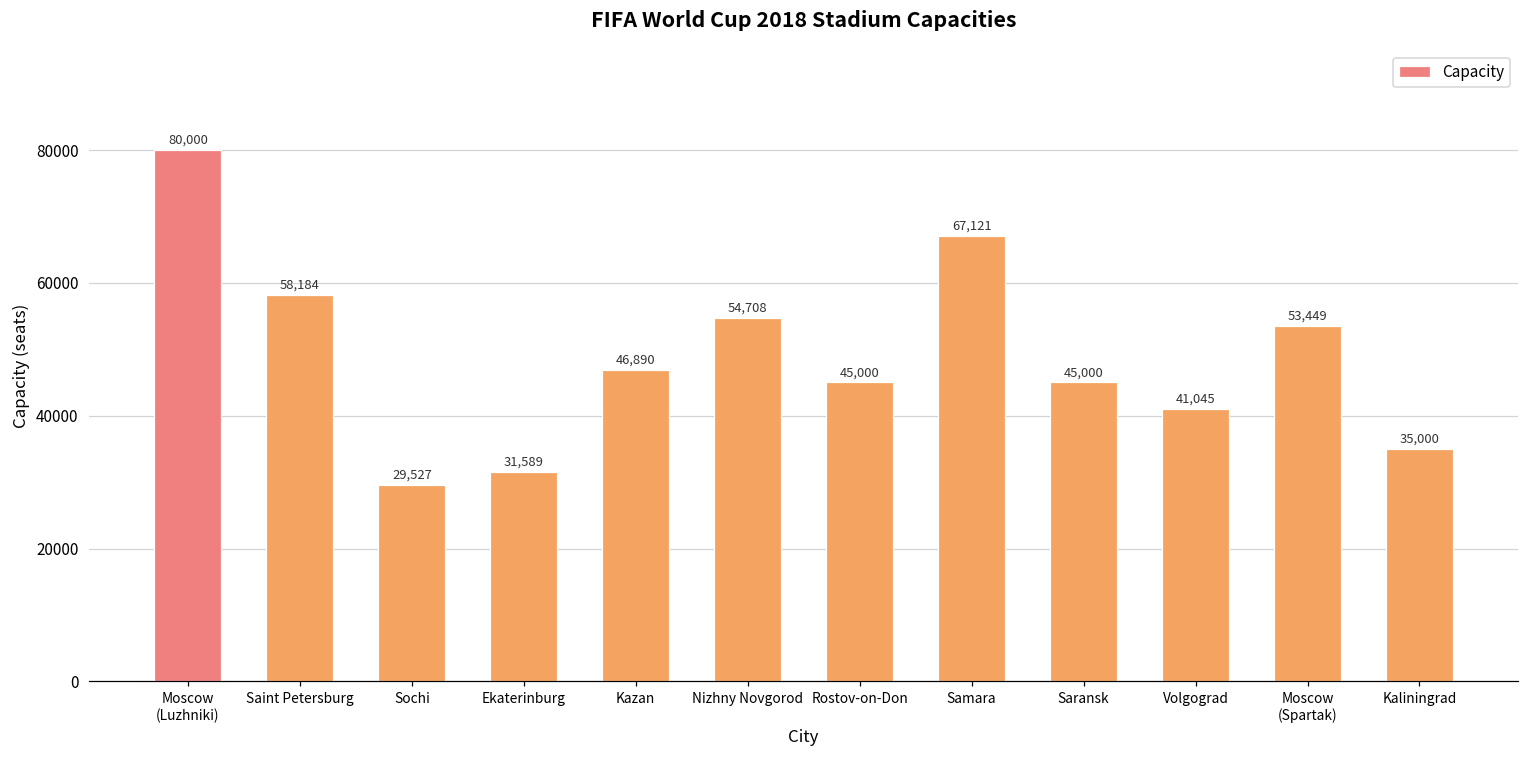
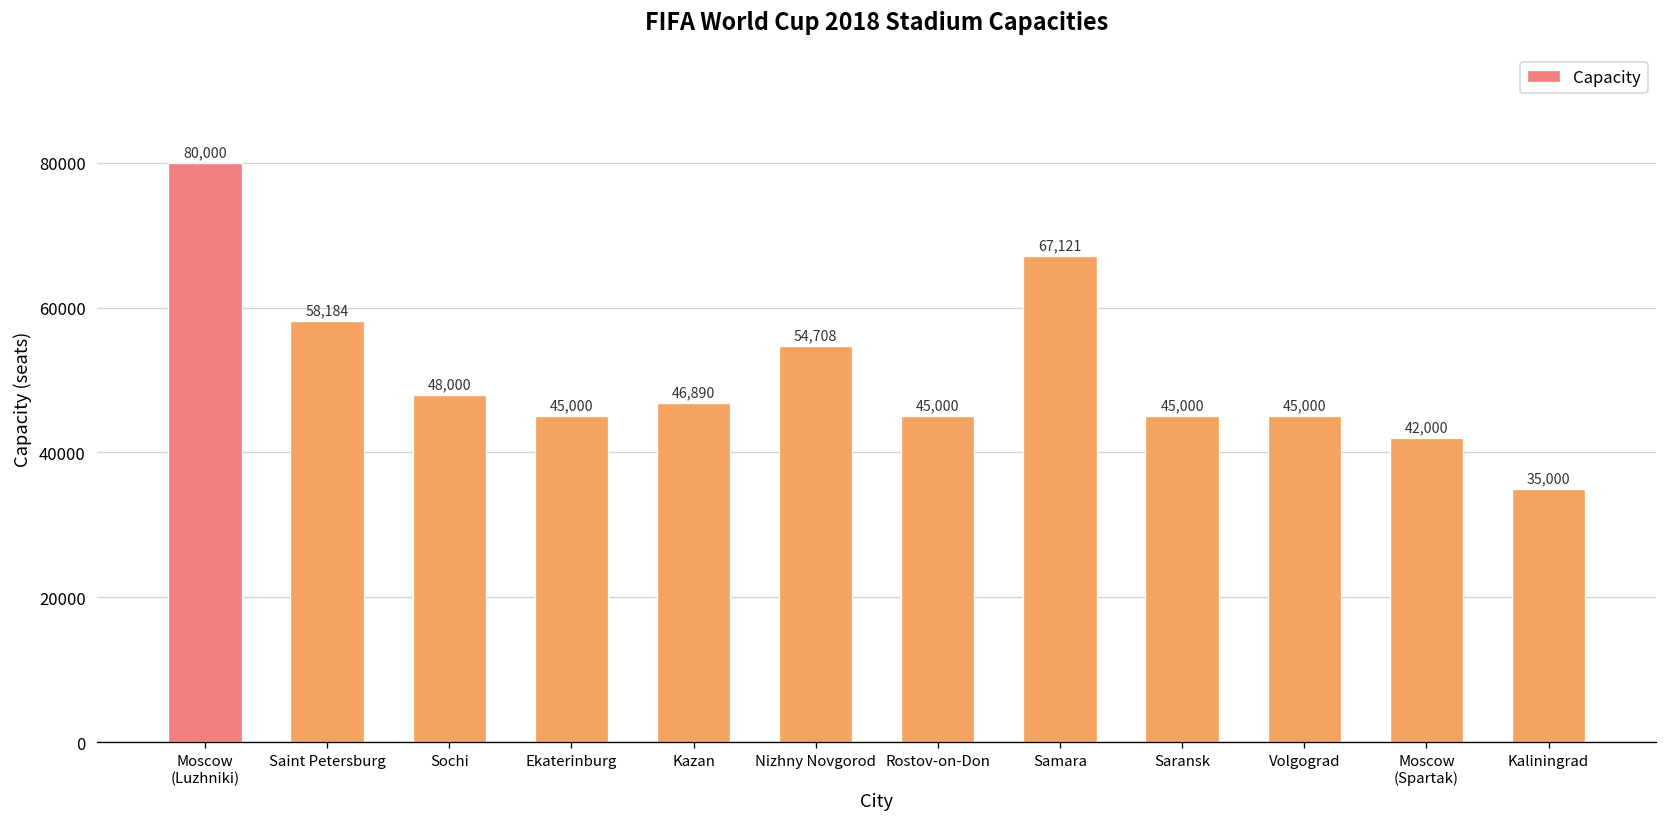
  {
    "Moscow (Luzhniki)": "80,000",
    "Saint Petersburg": "58,184",
-   "Sochi": "29,527",
-   "Ekaterinburg": "31,589",
+   "Sochi": "48,000",
+   "Ekaterinburg": "45,000",
    "Kazan": "46,890",
    "Nizhny Novgorod": "54,708",
    "Rostov-on-Don": "45,000",
    "Samara": "67,121",
    "Saransk": "45,000",
-   "Volgograd": "41,045",
-   "Moscow (Spartak)": "53,449",
+   "Volgograd": "45,000",
+   "Moscow (Spartak)": "42,000",
    "Kaliningrad": "35,000"
  }
